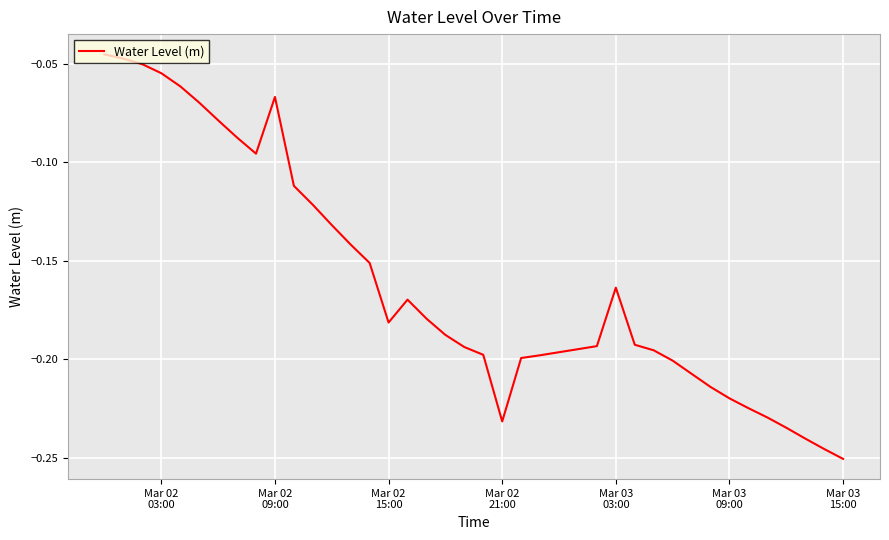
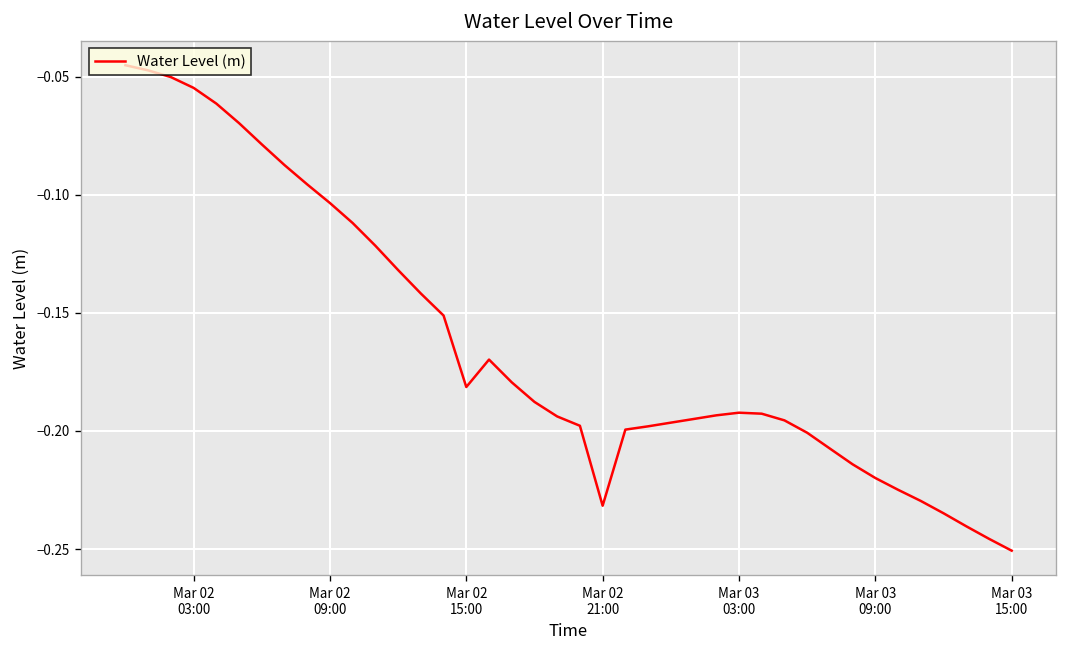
  {
    "Mar 02 03:00": -0.055,
-   "Mar 02 09:00": -0.067,
+   "Mar 02 09:00": -0.104,
    "Mar 02 15:00": -0.181,
    "Mar 02 21:00": -0.232,
-   "Mar 03 03:00": -0.164,
+   "Mar 03 03:00": -0.192,
    "Mar 03 09:00": -0.220,
    "Mar 03 15:00": -0.251
  }
